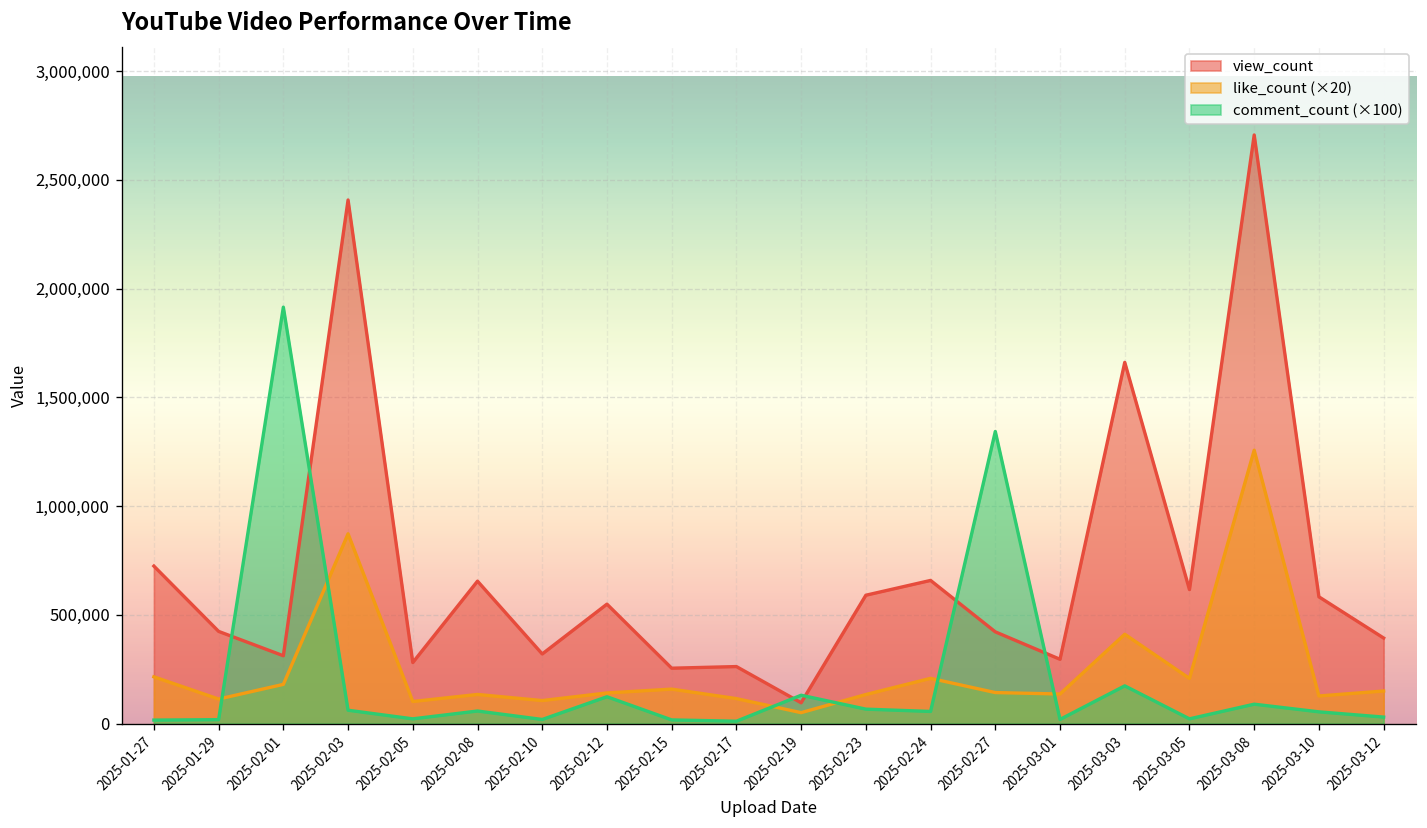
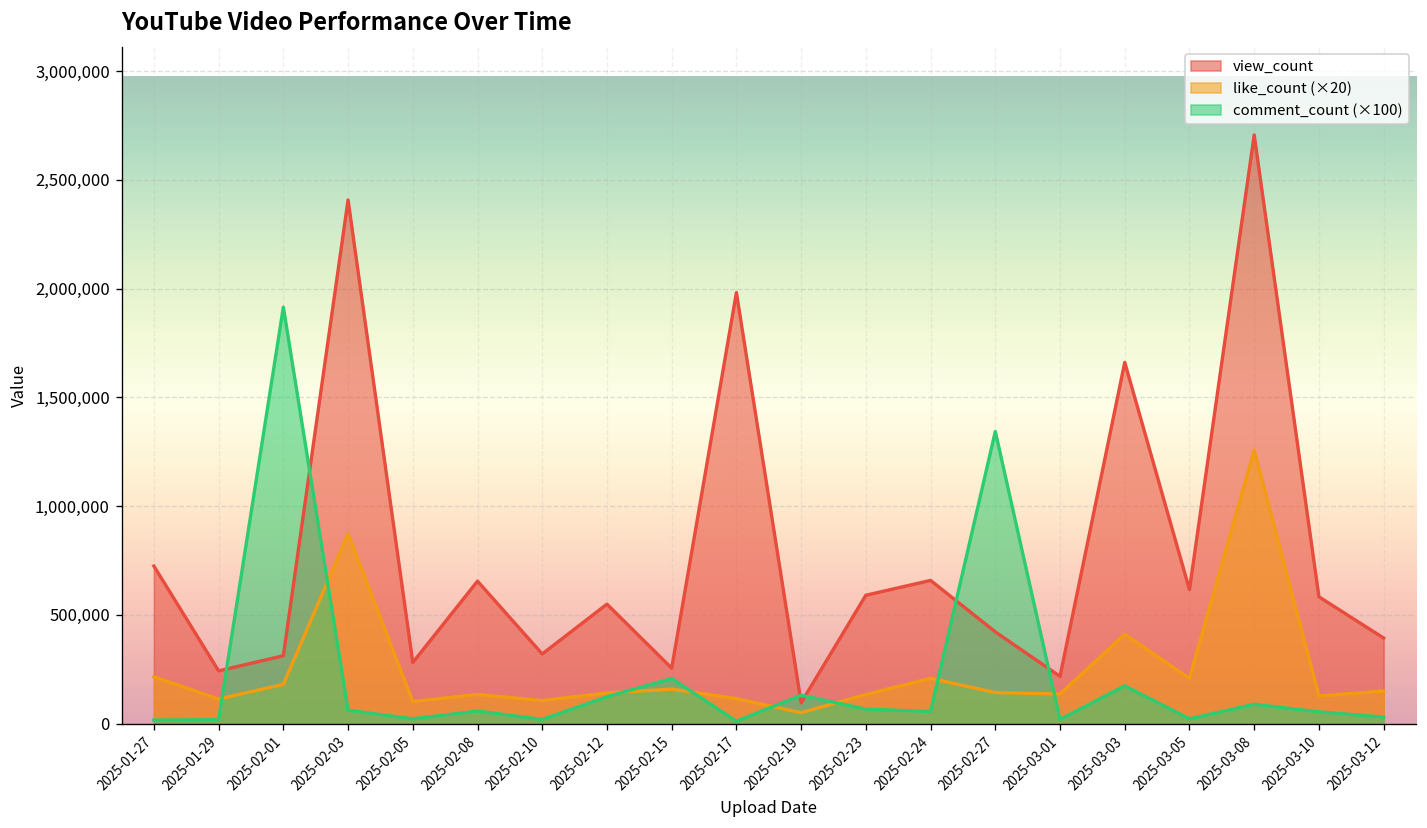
  {
    "view_count": {
      "2025-01-27": "720,000",
-     "2025-01-29": "420,000",
+     "2025-01-29": "240,000",
      "2025-02-01": "310,000",
      "2025-02-03": "2,410,000",
      "2025-02-05": "280,000",
      "2025-02-08": "660,000",
      "2025-02-10": "320,000",
      "2025-02-12": "550,000",
      "2025-02-15": "260,000",
-     "2025-02-17": "260,000",
+     "2025-02-17": "1,980,000",
      "2025-02-19": "100,000",
      "2025-02-23": "590,000",
      "2025-02-24": "660,000",
      "2025-02-27": "420,000",
-     "2025-03-01": "300,000",
+     "2025-03-01": "220,000",
      "2025-03-03": "1,660,000",
      "2025-03-05": "620,000",
      "2025-03-08": "2,710,000",
      "2025-03-10": "580,000",
      "2025-03-12": "390,000"
    },
    "like_count (×20)": {
      "2025-01-27": "220,000",
      "2025-01-29": "110,000",
      "2025-02-01": "180,000",
      "2025-02-03": "870,000",
      "2025-02-05": "100,000",
      "2025-02-08": "130,000",
      "2025-02-10": "110,000",
      "2025-02-12": "140,000",
      "2025-02-15": "160,000",
      "2025-02-17": "120,000",
      "2025-02-19": "50,000",
      "2025-02-23": "130,000",
      "2025-02-24": "210,000",
      "2025-02-27": "140,000",
      "2025-03-01": "140,000",
      "2025-03-03": "410,000",
      "2025-03-05": "210,000",
      "2025-03-08": "1,260,000",
      "2025-03-10": "130,000",
      "2025-03-12": "150,000"
    },
    "comment_count (×100)": {
      "2025-01-27": "20,000",
      "2025-01-29": "20,000",
      "2025-02-01": "1,910,000",
      "2025-02-03": "60,000",
      "2025-02-05": "20,000",
      "2025-02-08": "60,000",
      "2025-02-10": "20,000",
      "2025-02-12": "120,000",
-     "2025-02-15": "20,000",
+     "2025-02-15": "210,000",
      "2025-02-17": "10,000",
      "2025-02-19": "130,000",
      "2025-02-23": "70,000",
      "2025-02-24": "60,000",
      "2025-02-27": "1,340,000",
      "2025-03-01": "20,000",
      "2025-03-03": "170,000",
      "2025-03-05": "20,000",
      "2025-03-08": "90,000",
      "2025-03-10": "50,000",
      "2025-03-12": "30,000"
    }
  }
